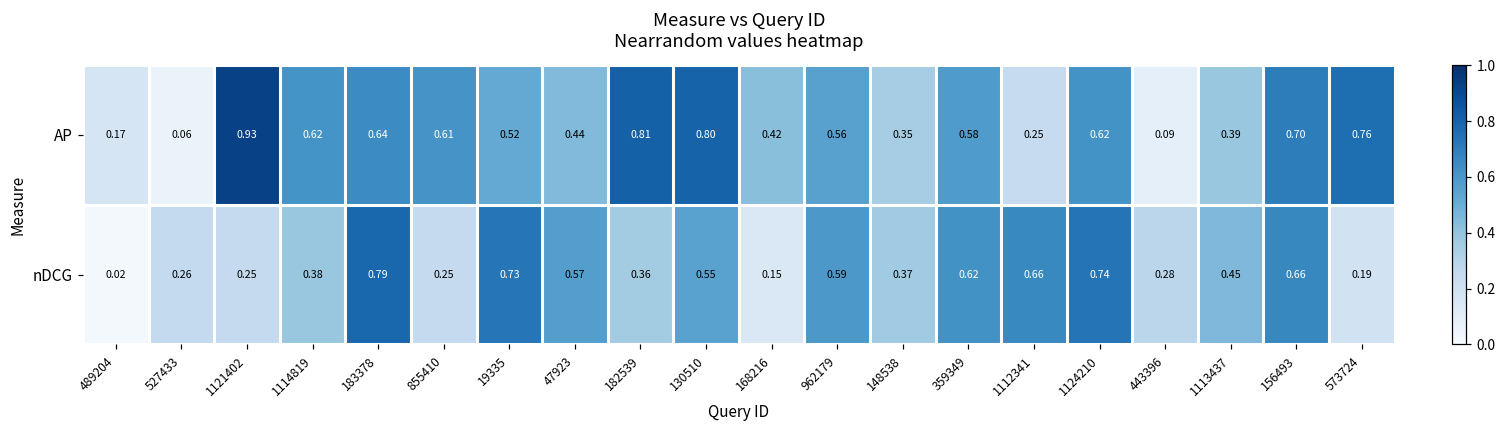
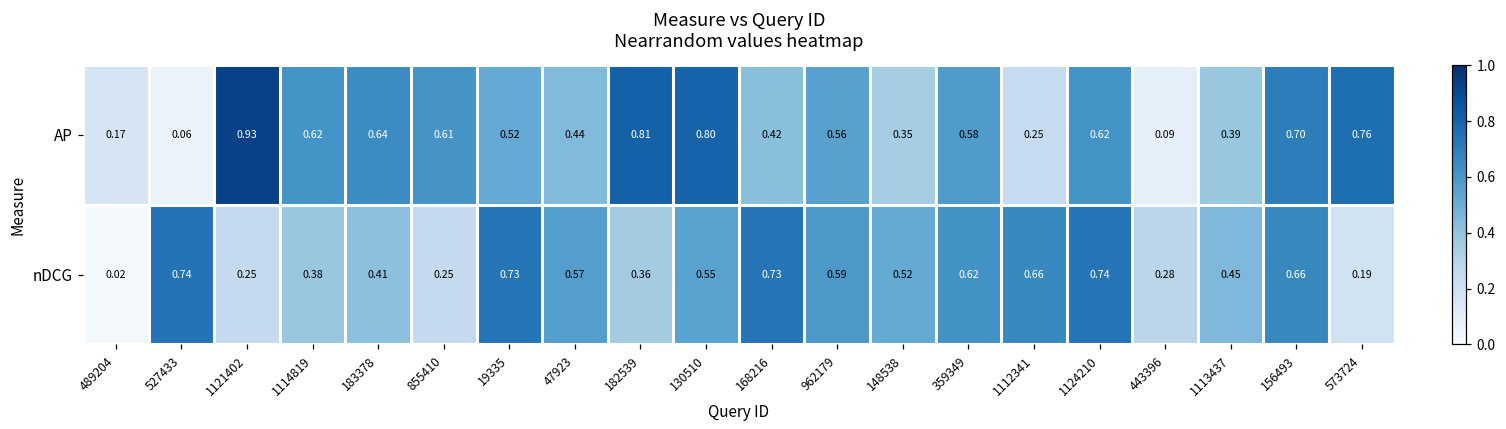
  {
    "AP": {
      "489204": 0.17,
      "527433": 0.06,
      "1121402": 0.93,
      "1114819": 0.62,
      "183378": 0.64,
      "855410": 0.61,
      "19335": 0.52,
      "47923": 0.44,
      "182539": 0.81,
      "130510": 0.80,
      "168216": 0.42,
      "962179": 0.56,
      "148538": 0.35,
      "359349": 0.58,
      "1112341": 0.25,
      "1124210": 0.62,
      "443396": 0.09,
      "1113437": 0.39,
      "156493": 0.70,
      "573724": 0.76
    },
    "nDCG": {
      "489204": 0.02,
-     "527433": 0.26,
+     "527433": 0.74,
      "1121402": 0.25,
      "1114819": 0.38,
-     "183378": 0.79,
+     "183378": 0.41,
      "855410": 0.25,
      "19335": 0.73,
      "47923": 0.57,
      "182539": 0.36,
      "130510": 0.55,
-     "168216": 0.15,
+     "168216": 0.73,
      "962179": 0.59,
-     "148538": 0.37,
+     "148538": 0.52,
      "359349": 0.62,
      "1112341": 0.66,
      "1124210": 0.74,
      "443396": 0.28,
      "1113437": 0.45,
      "156493": 0.66,
      "573724": 0.19
    }
  }
